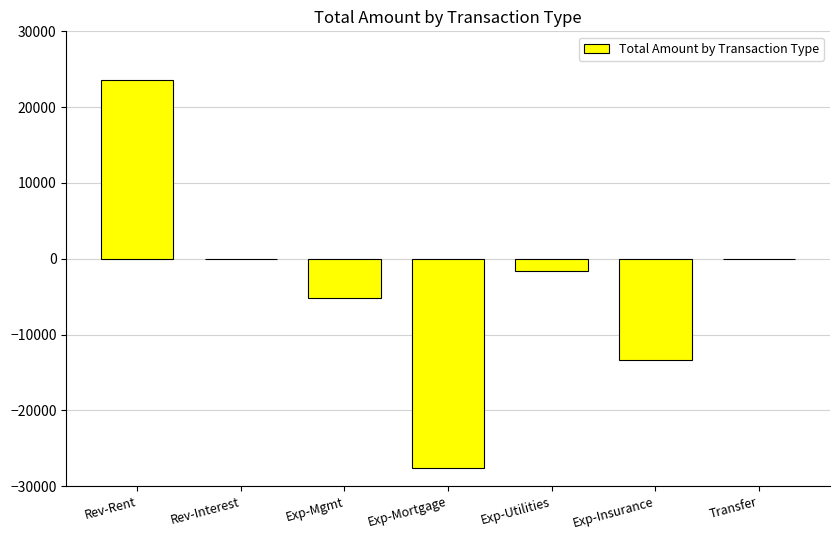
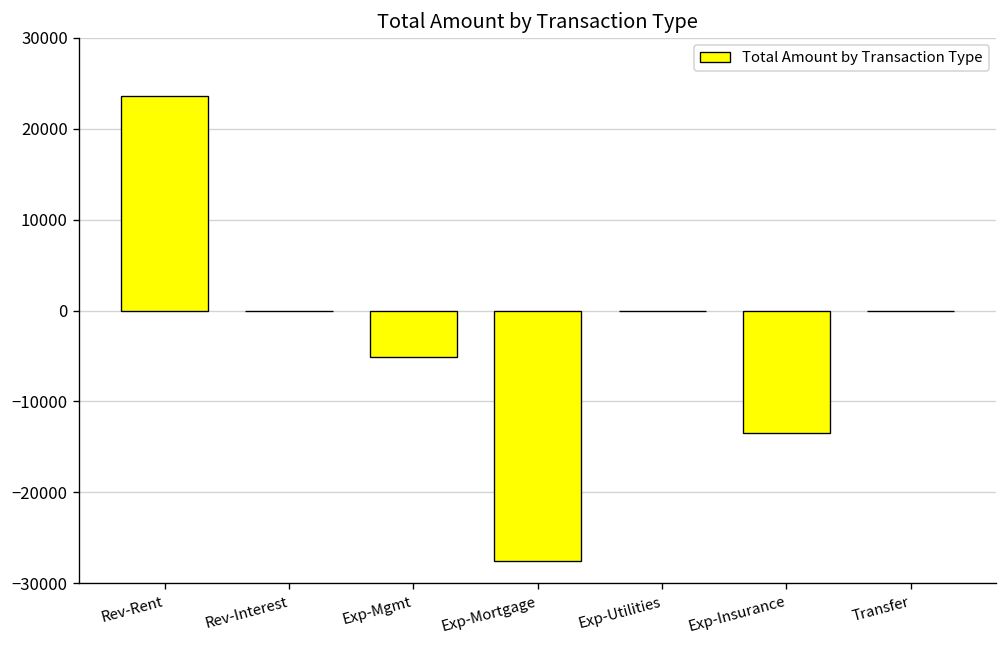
  {
    "Rev-Rent": 24000,
    "Exp-Mgmt": -5000,
    "Exp-Mortgage": -28000,
-   "Exp-Utilities": -2000,
+   "Exp-Utilities": 0,
    "Exp-Insurance": -13000,
    "Transfer": 0
  }
